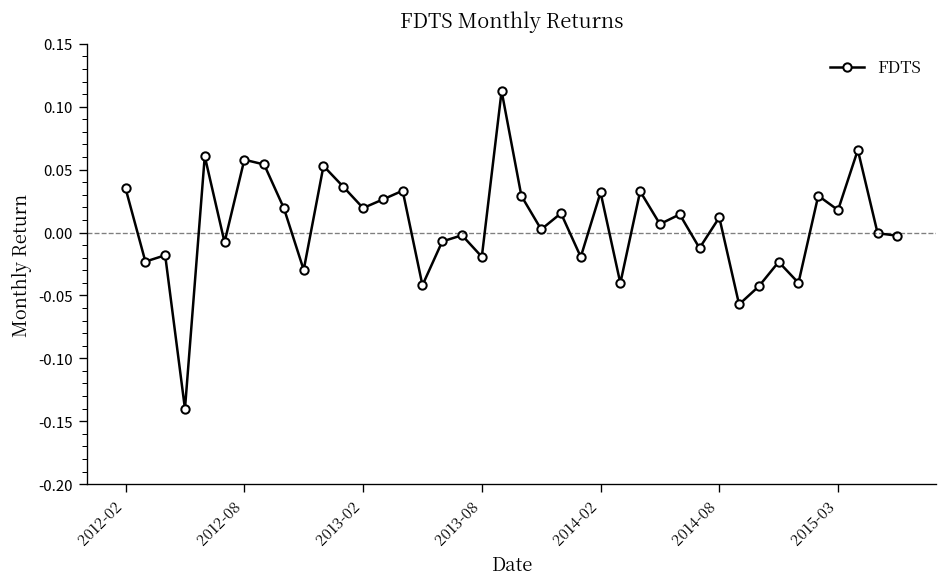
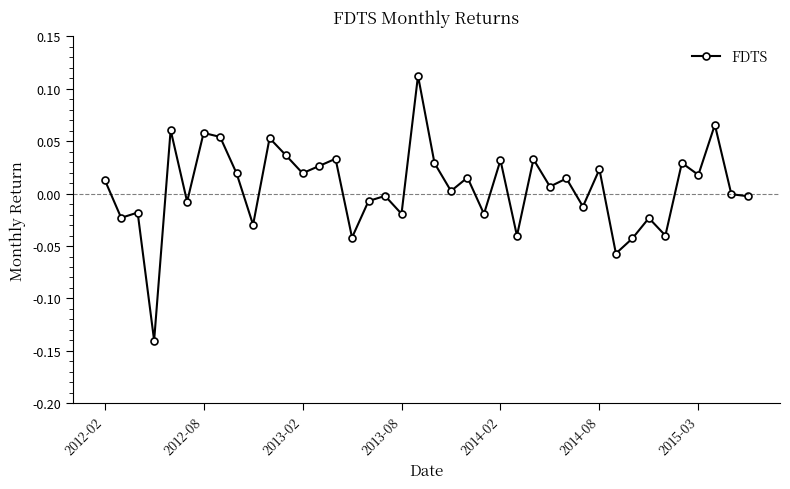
  {
-   "2012-02": 0.035,
+   "2012-02": 0.013,
    "2012-08": 0.058,
    "2013-02": 0.019,
    "2013-08": -0.019,
    "2014-02": 0.032,
-   "2014-08": 0.012,
+   "2014-08": 0.023,
    "2015-03": 0.018
  }
